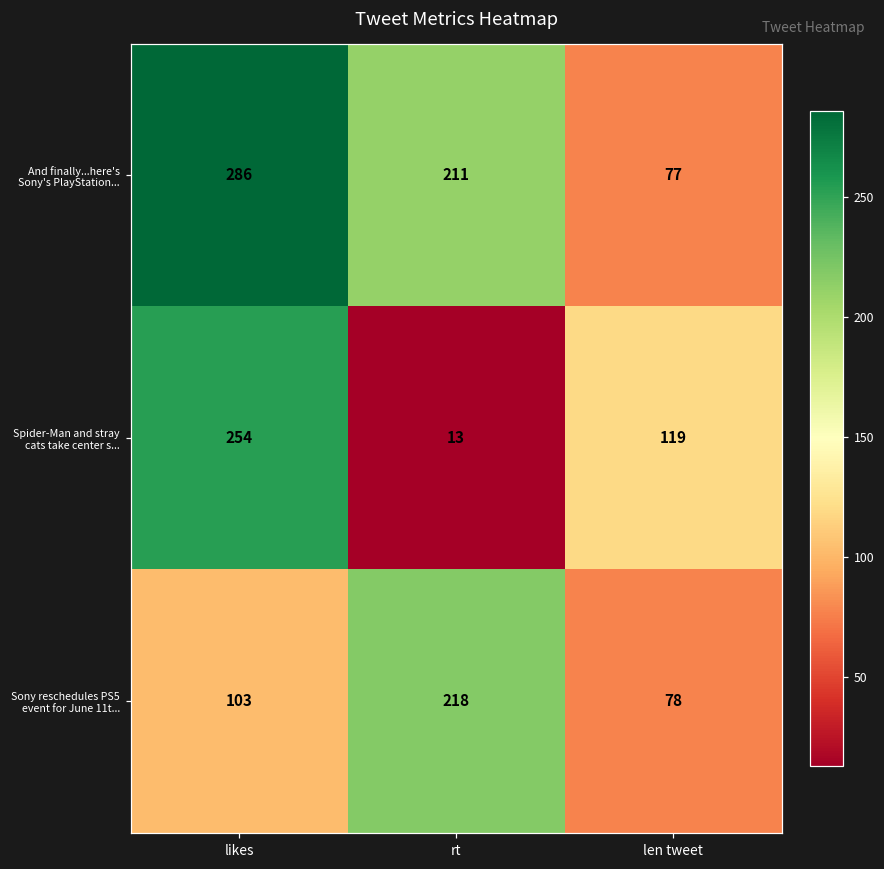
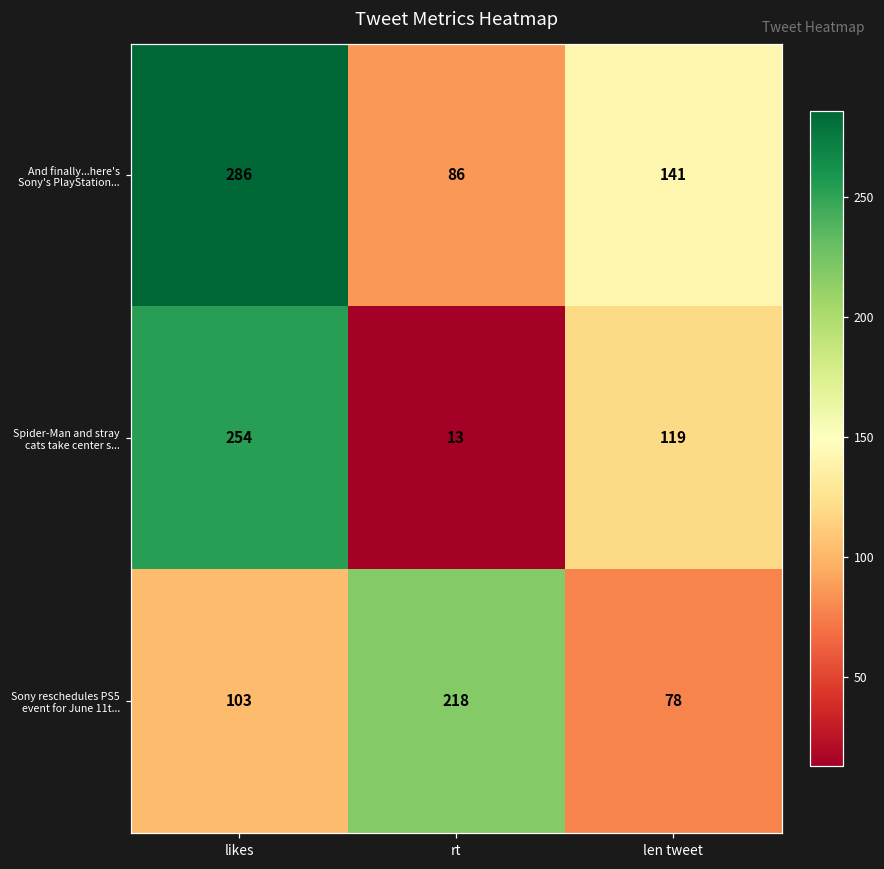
  {
    "And finally...here's Sony's PlayStation...": {
      "likes": 286,
-     "rt": 211,
-     "len tweet": 77
+     "rt": 86,
+     "len tweet": 141
    },
    "Spider-Man and stray cats take center s...": {
      "likes": 254,
      "rt": 13,
      "len tweet": 119
    },
    "Sony reschedules PS5 event for June 11t...": {
      "likes": 103,
      "rt": 218,
      "len tweet": 78
    }
  }
